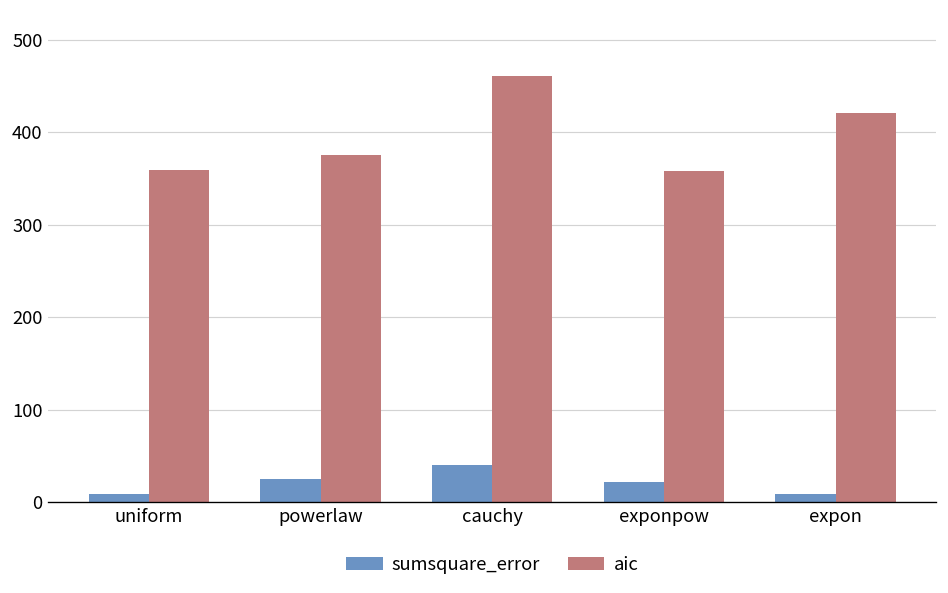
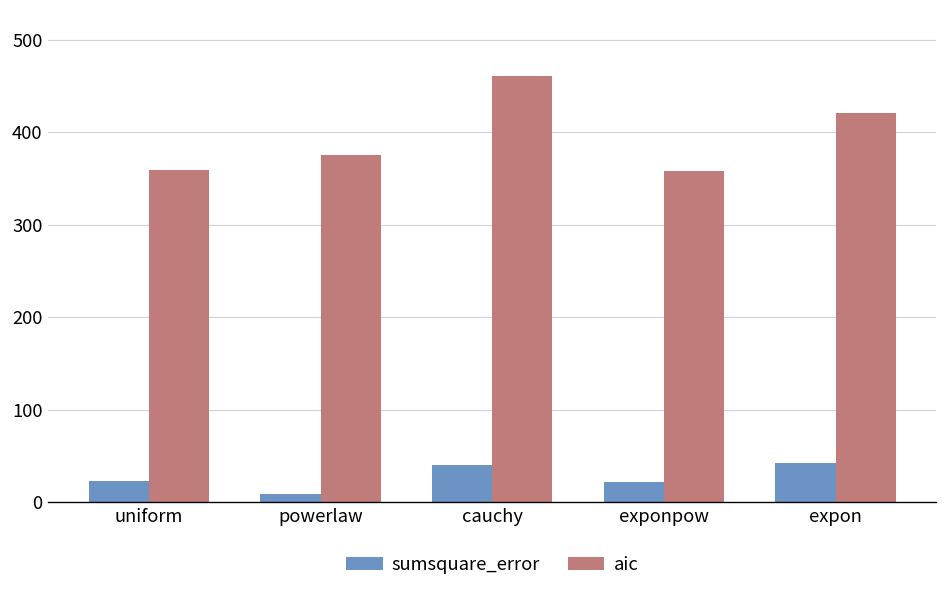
  {
    "sumsquare_error": {
-     "uniform": 10,
-     "powerlaw": 20,
+     "uniform": 20,
+     "powerlaw": 10,
      "cauchy": 40,
      "exponpow": 20,
-     "expon": 10
+     "expon": 40
    },
    "aic": {
      "uniform": 360,
      "powerlaw": 370,
      "cauchy": 460,
      "exponpow": 360,
      "expon": 420
    }
  }
